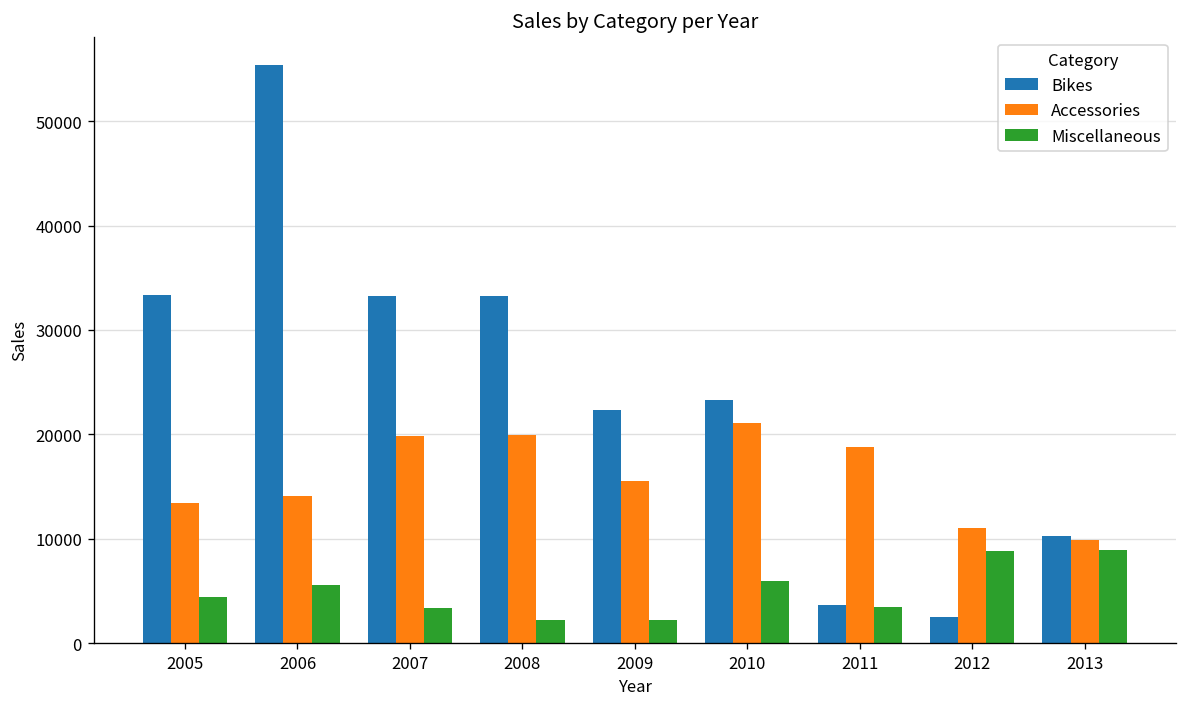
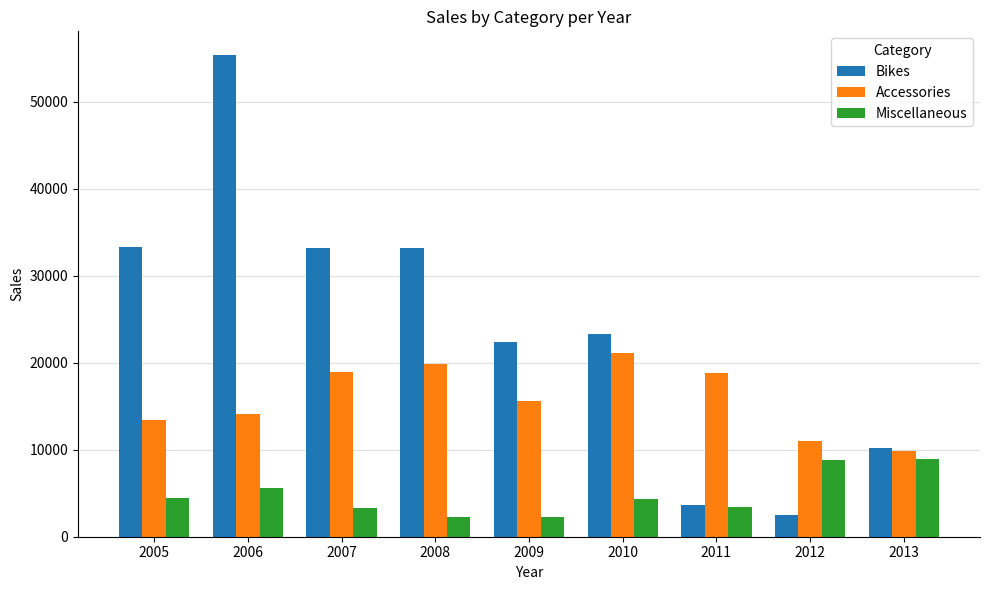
  {
    "Bikes": {
      "2005": 33000,
      "2006": 55000,
      "2007": 33000,
      "2008": 33000,
      "2009": 22000,
      "2010": 23000,
      "2011": 4000,
      "2012": 2000,
      "2013": 10000
    },
    "Accessories": {
      "2005": 13000,
      "2006": 14000,
-     "2007": 20000,
+     "2007": 19000,
      "2008": 20000,
      "2009": 16000,
      "2010": 21000,
      "2011": 19000,
      "2012": 11000,
      "2013": 10000
    },
    "Miscellaneous": {
      "2005": 4000,
      "2006": 6000,
      "2007": 3000,
      "2008": 2000,
      "2009": 2000,
-     "2010": 6000,
+     "2010": 4000,
      "2011": 3000,
      "2012": 9000,
      "2013": 9000
    }
  }
